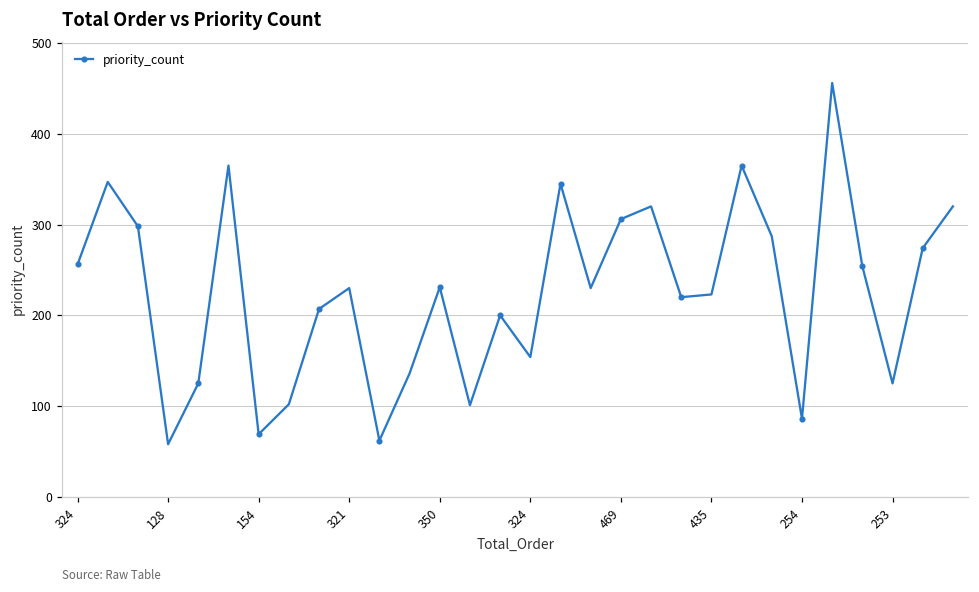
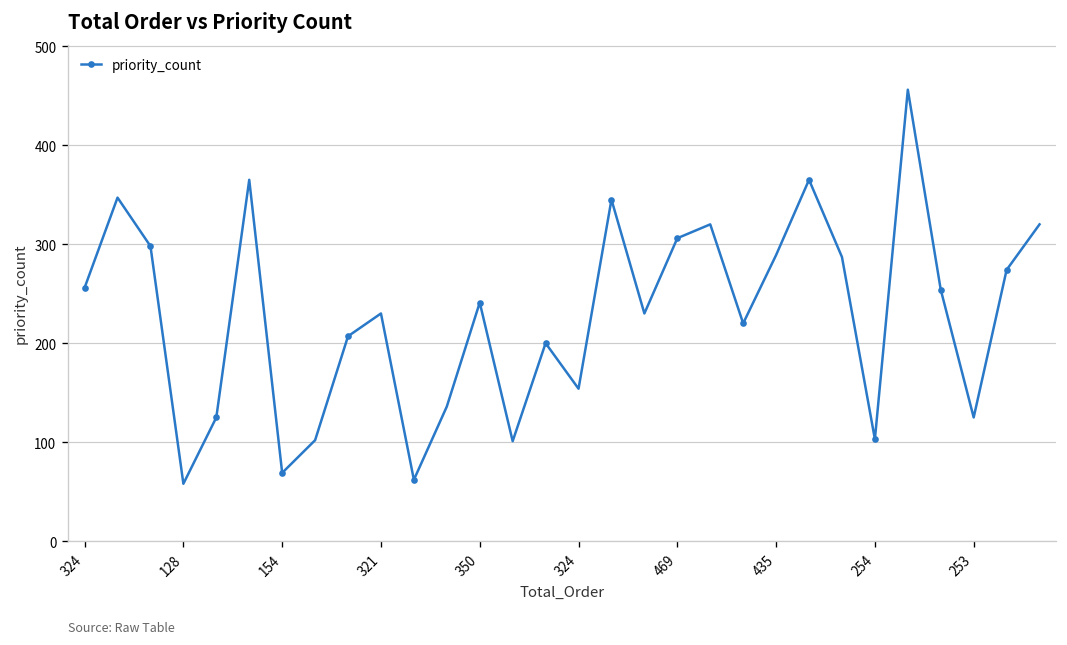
  {
    "128": 60,
    "154": 70,
    "321": 230,
-   "350": 230,
+   "350": 240,
    "469": 310,
-   "435": 220,
-   "254": 90,
+   "435": 290,
+   "254": 100,
    "253": 130
  }
